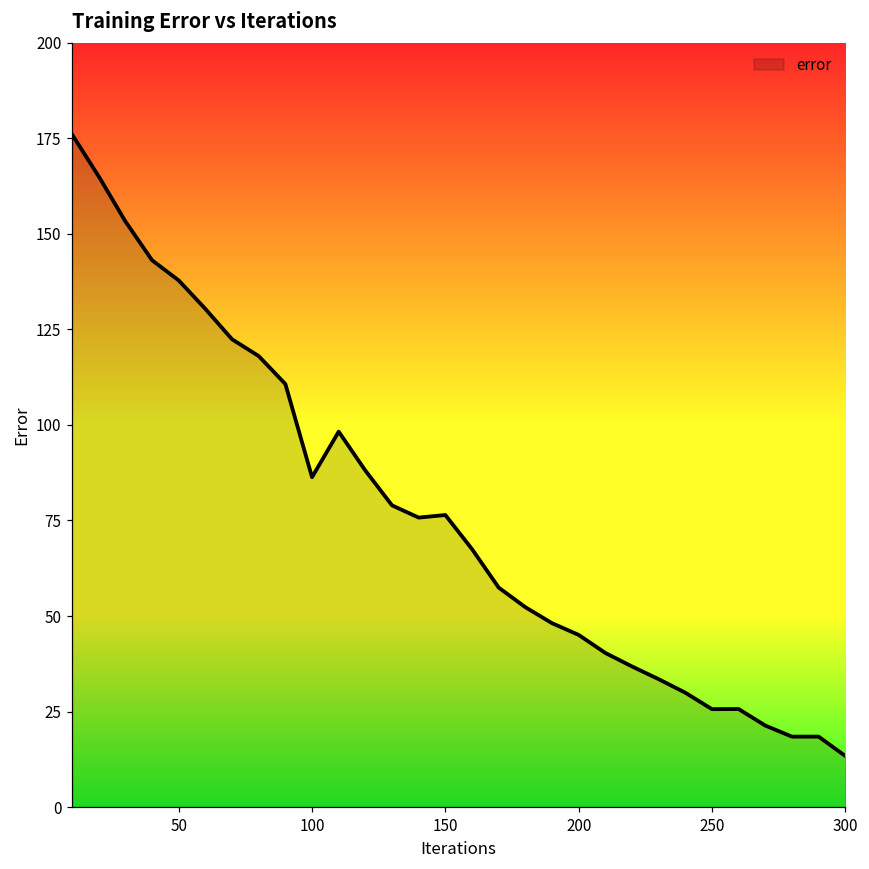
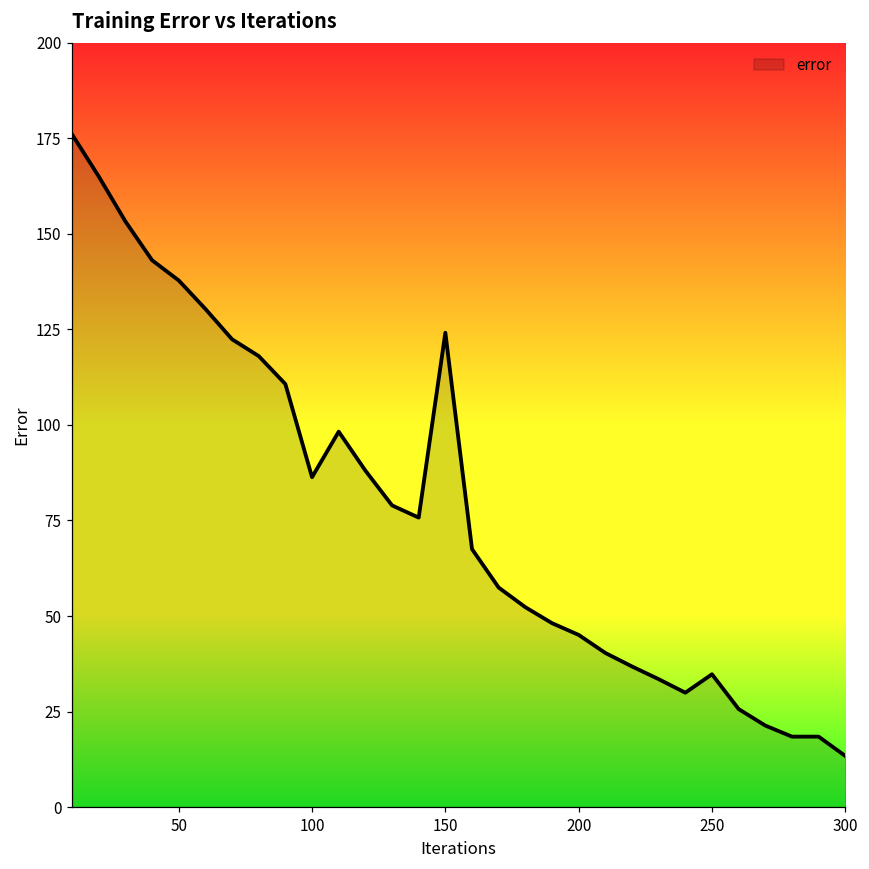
  {
    "50": 138,
    "100": 86,
-   "150": 76,
+   "150": 124,
    "200": 45,
-   "250": 26,
+   "250": 35,
    "300": 13
  }
